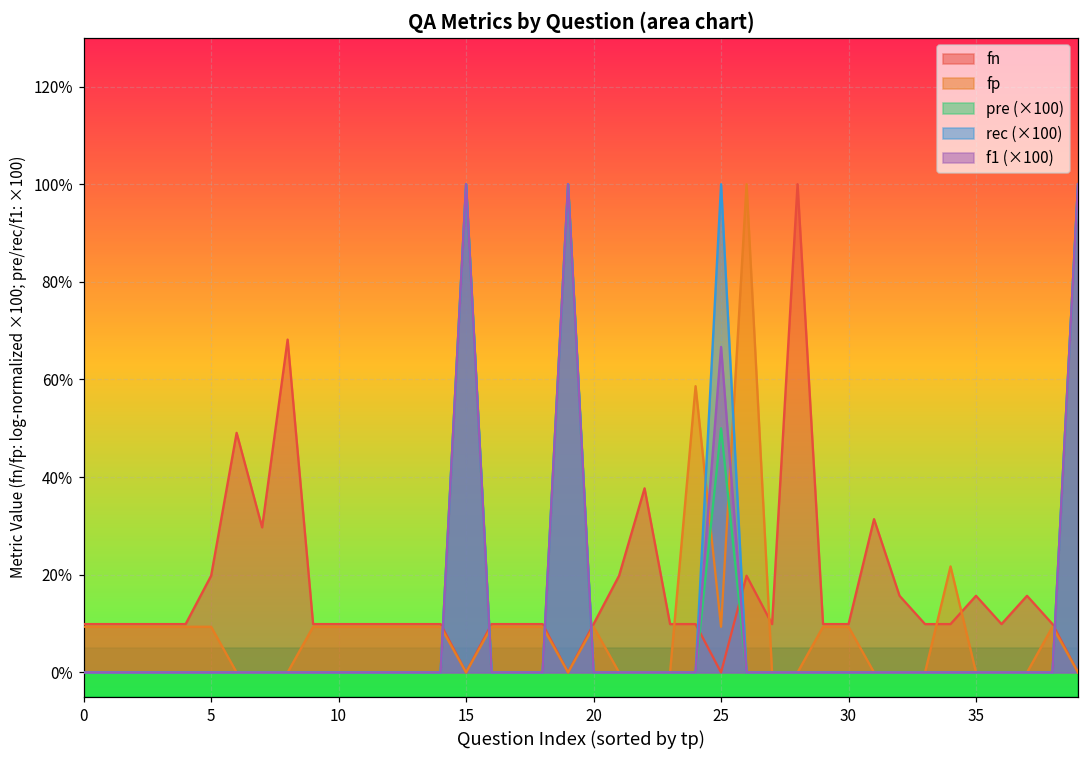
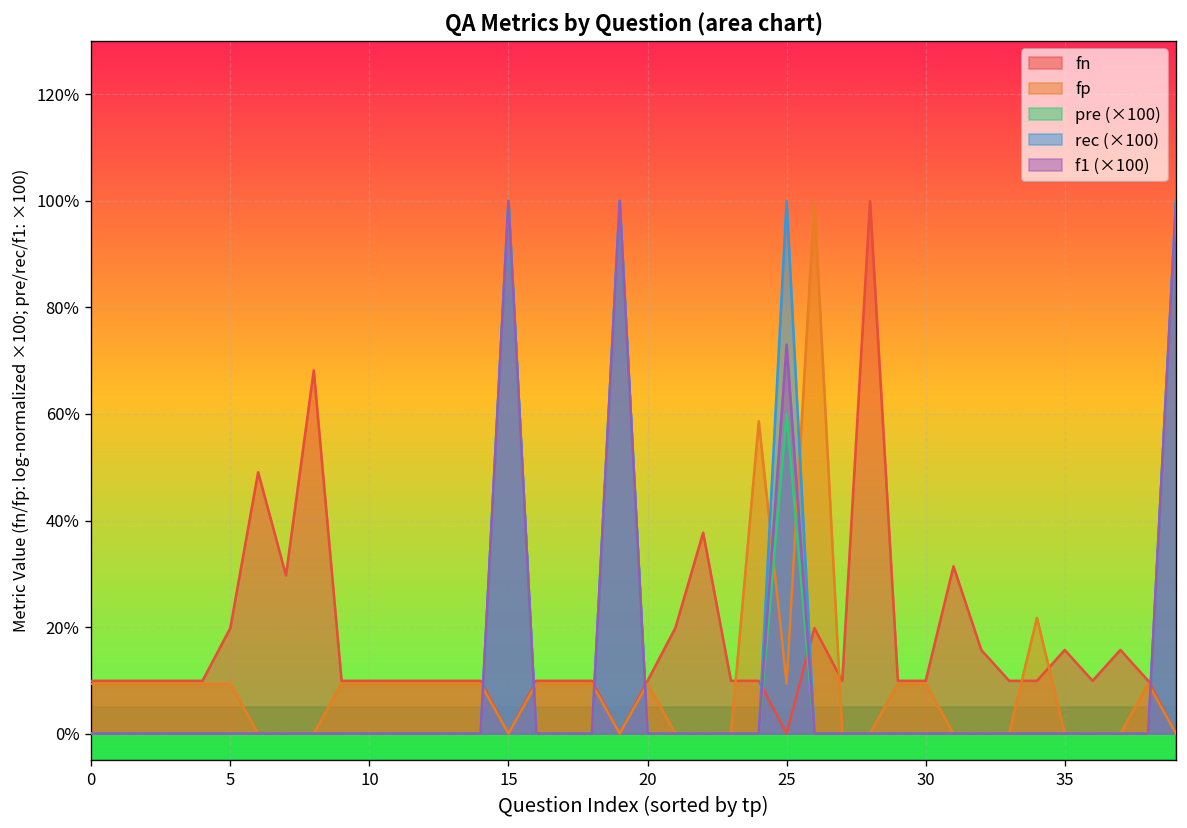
  {
    "pre (×100)": {
-     "25": "50%"
+     "25": "60%"
    },
    "rec (×100)": {
      "25": "100%"
    },
    "f1 (×100)": {
-     "25": "67%"
+     "25": "73%"
    }
  }
